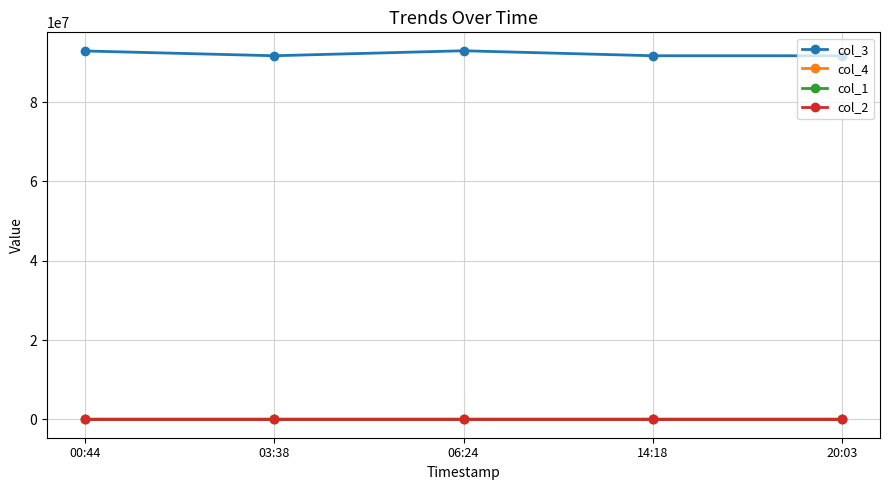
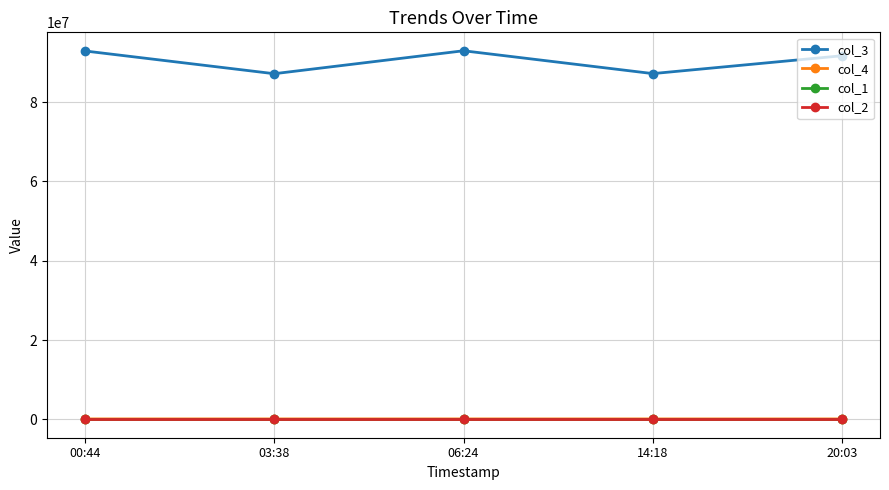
  {
    "col_3": {
      "00:44": 93000000,
-     "03:38": 92000000,
+     "03:38": 87000000,
      "06:24": 93000000,
-     "14:18": 92000000
+     "14:18": 87000000
    },
    "col_2": {
      "00:44": 0,
      "03:38": 0,
      "06:24": 0,
      "14:18": 0,
      "20:03": 0
    }
  }
